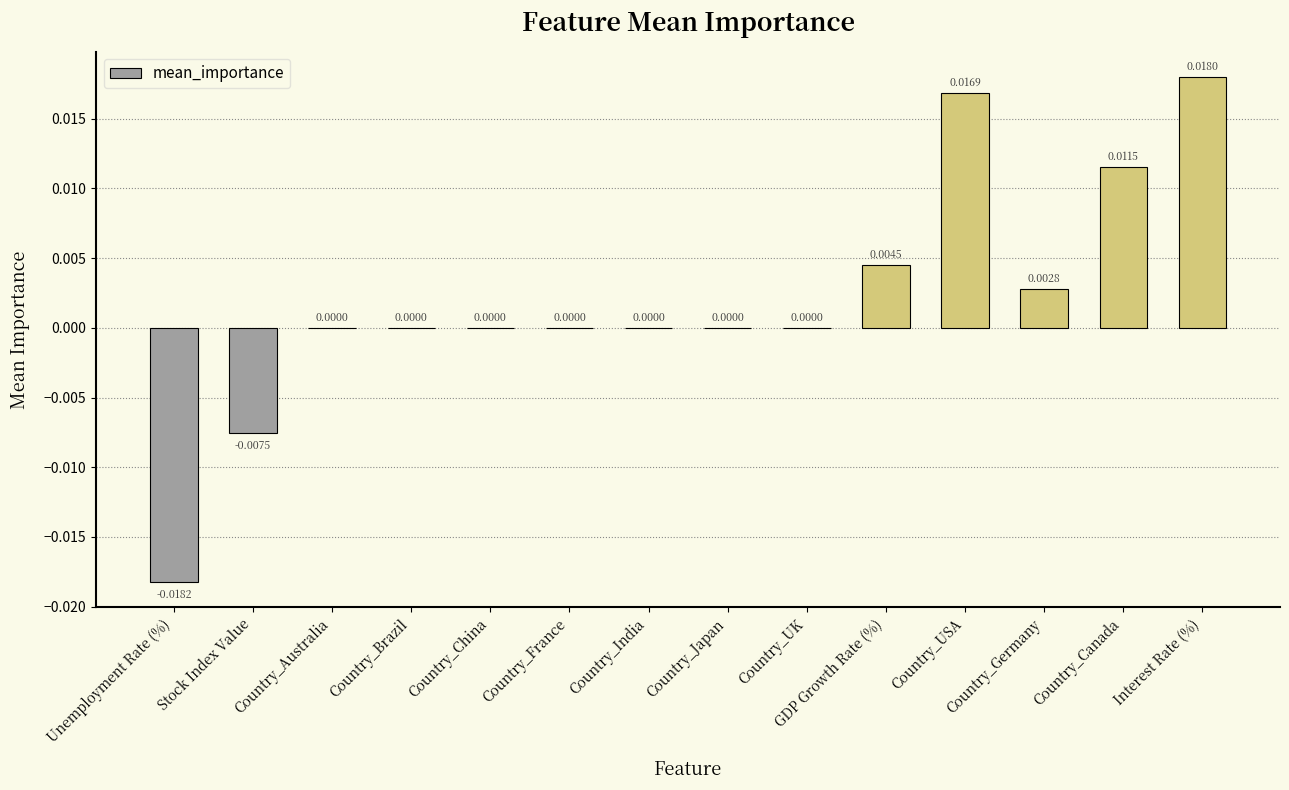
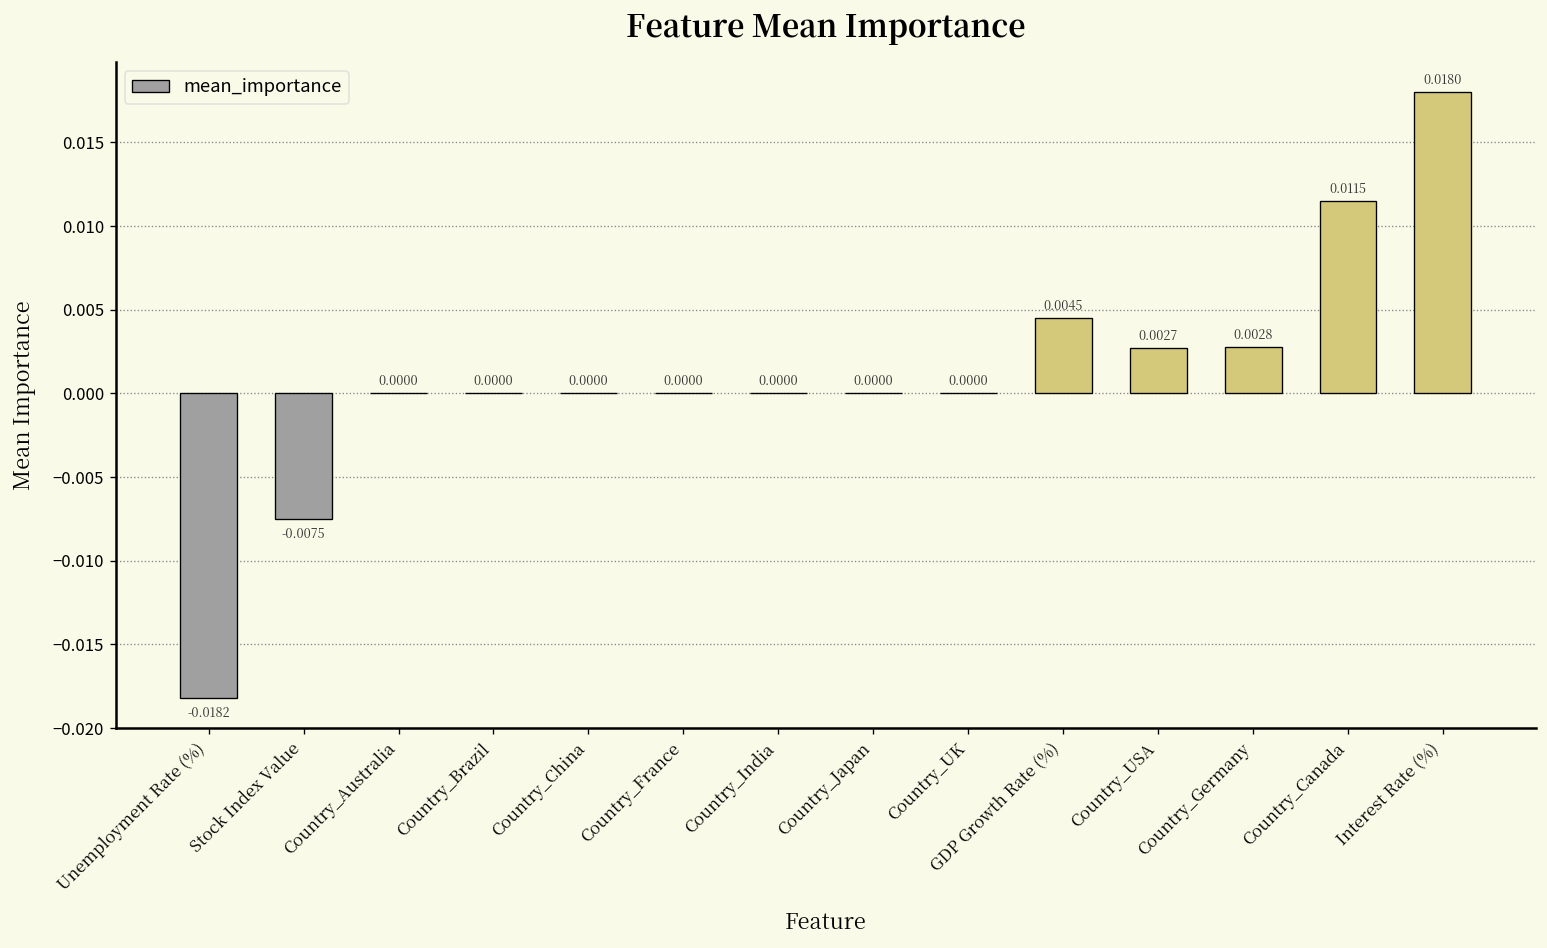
  {
    "Unemployment Rate (%)": -0.0182,
    "Stock Index Value": -0.0075,
    "Country_Australia": 0.0000,
    "Country_Brazil": 0.0000,
    "Country_China": 0.0000,
    "Country_France": 0.0000,
    "Country_India": 0.0000,
    "Country_Japan": 0.0000,
    "Country_UK": 0.0000,
    "GDP Growth Rate (%)": 0.0045,
-   "Country_USA": 0.0169,
+   "Country_USA": 0.0027,
    "Country_Germany": 0.0028,
    "Country_Canada": 0.0115,
    "Interest Rate (%)": 0.0180
  }
